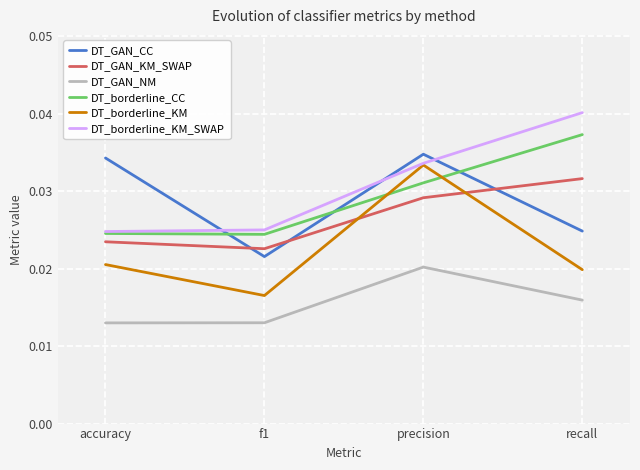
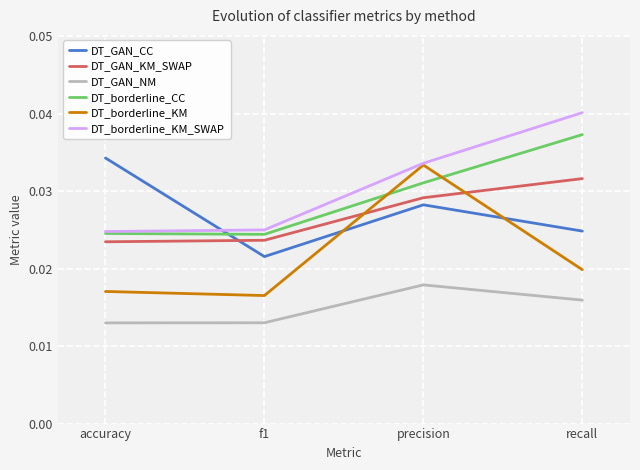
  {
    "DT_GAN_CC": {
      "accuracy": 0.034,
      "f1": 0.022,
-     "precision": 0.035,
+     "precision": 0.028,
      "recall": 0.025
    },
    "DT_GAN_KM_SWAP": {
      "accuracy": 0.023,
-     "f1": 0.023,
+     "f1": 0.024,
      "precision": 0.029,
      "recall": 0.032
    },
    "DT_GAN_NM": {
      "accuracy": 0.013,
      "f1": 0.013,
-     "precision": 0.020,
+     "precision": 0.018,
      "recall": 0.016
    },
    "DT_borderline_CC": {
      "f1": 0.024,
      "precision": 0.031,
      "recall": 0.037
    },
    "DT_borderline_KM": {
-     "accuracy": 0.021,
+     "accuracy": 0.017,
      "f1": 0.017,
      "recall": 0.020
    },
    "DT_borderline_KM_SWAP": {
      "f1": 0.025,
      "recall": 0.040
    }
  }
